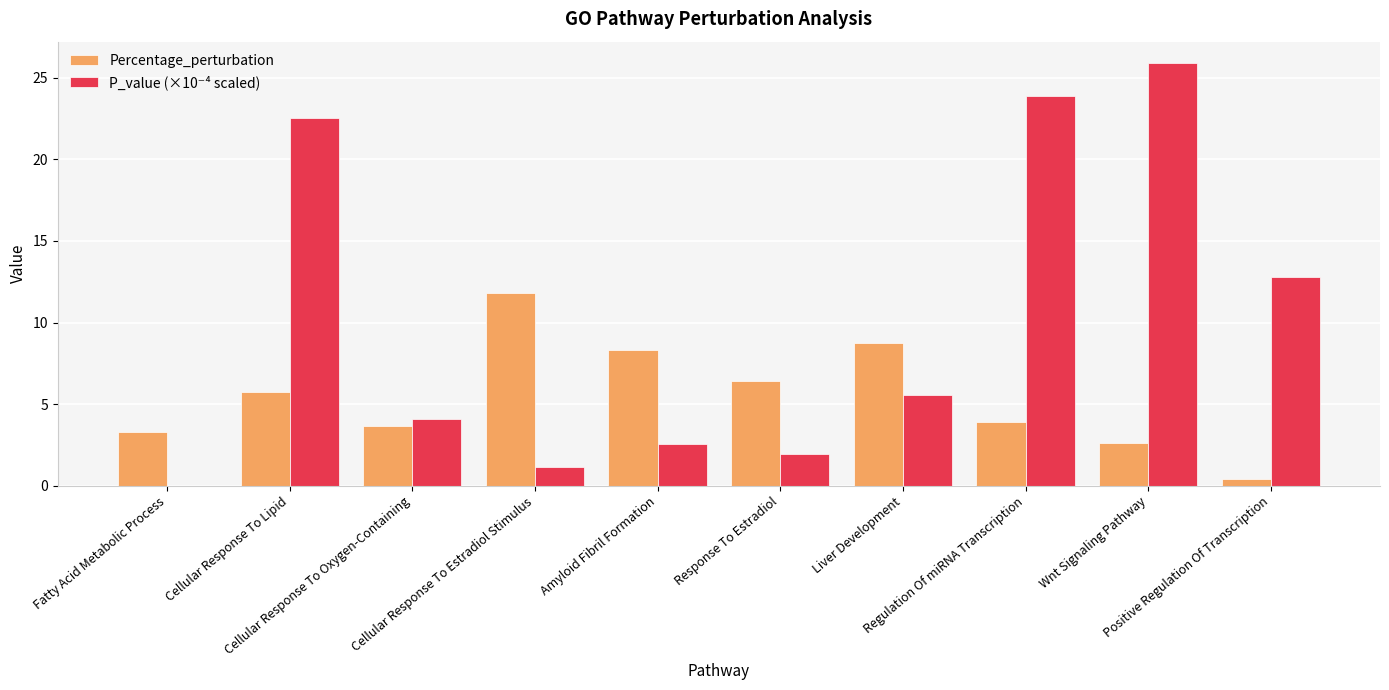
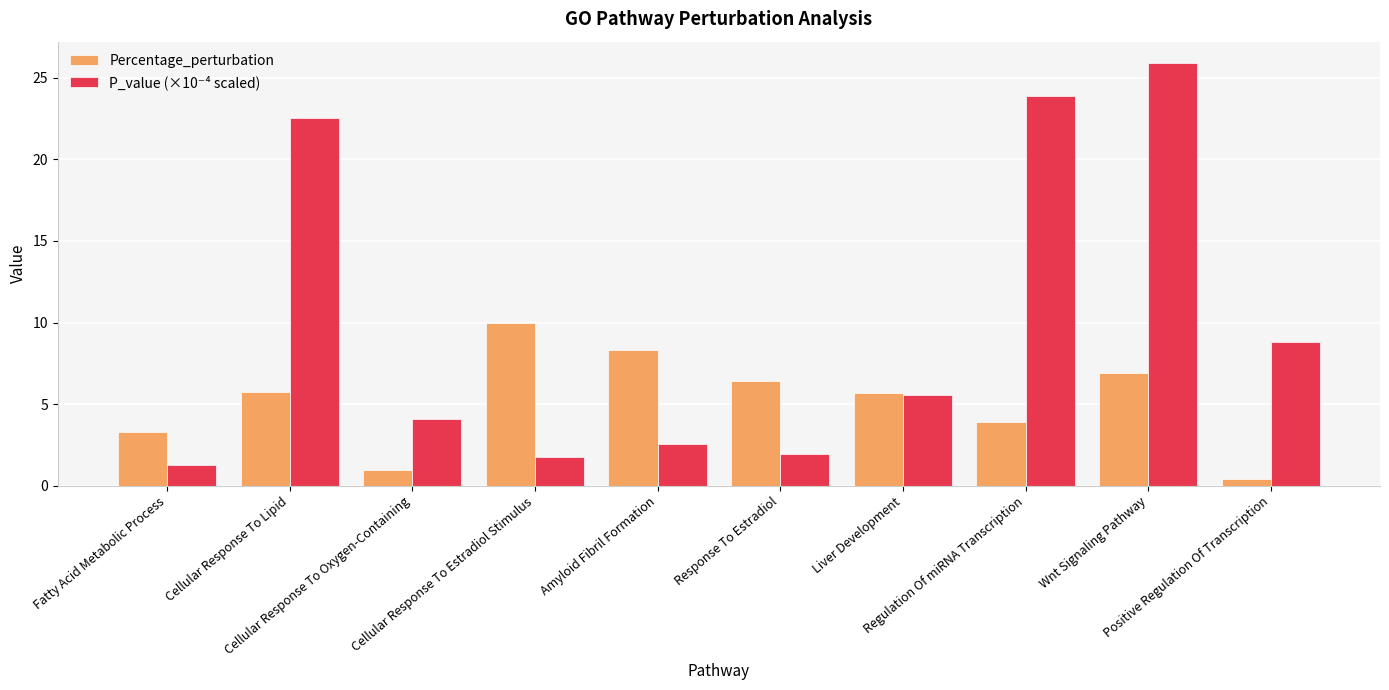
  {
    "Percentage_perturbation": {
      "Fatty Acid Metabolic Process": 3.3,
      "Cellular Response To Lipid": 5.7,
-     "Cellular Response To Oxygen-Containing": 3.6,
-     "Cellular Response To Estradiol Stimulus": 11.8,
+     "Cellular Response To Oxygen-Containing": 1.0,
+     "Cellular Response To Estradiol Stimulus": 10.0,
      "Amyloid Fibril Formation": 8.3,
      "Response To Estradiol": 6.5,
-     "Liver Development": 8.8,
+     "Liver Development": 5.7,
      "Regulation Of miRNA Transcription": 3.9,
-     "Wnt Signaling Pathway": 2.6,
+     "Wnt Signaling Pathway": 6.9,
      "Positive Regulation Of Transcription": 0.4
    },
    "P_value (×10⁻⁴ scaled)": {
-     "Fatty Acid Metabolic Process": 0.0,
+     "Fatty Acid Metabolic Process": 1.3,
      "Cellular Response To Lipid": 22.5,
      "Cellular Response To Oxygen-Containing": 4.1,
-     "Cellular Response To Estradiol Stimulus": 1.2,
+     "Cellular Response To Estradiol Stimulus": 1.8,
      "Amyloid Fibril Formation": 2.6,
      "Response To Estradiol": 2.0,
      "Liver Development": 5.5,
      "Regulation Of miRNA Transcription": 23.9,
      "Wnt Signaling Pathway": 25.9,
-     "Positive Regulation Of Transcription": 12.8
+     "Positive Regulation Of Transcription": 8.8
    }
  }
